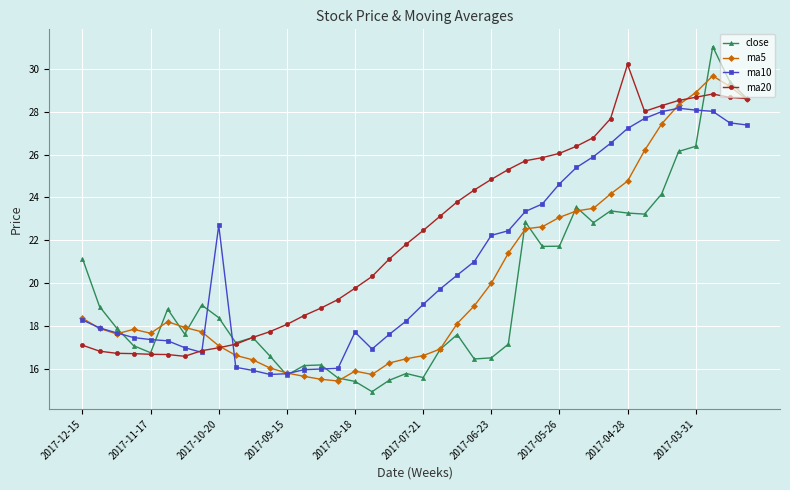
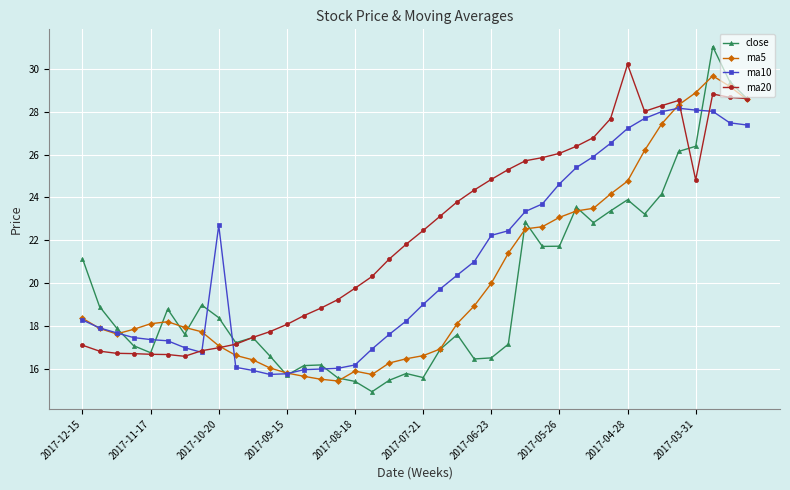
  {
    "close": {
      "2017-12-15": 21.1,
      "2017-10-20": 18.4,
      "2017-08-18": 15.4,
      "2017-07-21": 15.6,
      "2017-06-23": 16.5,
      "2017-05-26": 21.7,
-     "2017-04-28": 23.3,
+     "2017-04-28": 23.9,
      "2017-03-31": 26.4
    },
    "ma5": {
-     "2017-11-17": 17.7,
+     "2017-11-17": 18.1,
      "2017-08-18": 15.9,
      "2017-07-21": 16.6,
      "2017-06-23": 20.0,
      "2017-05-26": 23.1,
      "2017-04-28": 24.8,
      "2017-03-31": 28.9
    },
    "ma10": {
      "2017-11-17": 17.4,
      "2017-10-20": 22.7,
-     "2017-08-18": 17.7,
+     "2017-08-18": 16.2,
      "2017-07-21": 19.0,
      "2017-06-23": 22.2,
      "2017-05-26": 24.6,
      "2017-04-28": 27.2,
      "2017-03-31": 28.1
    },
    "ma20": {
      "2017-12-15": 17.1,
      "2017-09-15": 18.1,
      "2017-08-18": 19.8,
      "2017-07-21": 22.5,
      "2017-06-23": 24.8,
      "2017-05-26": 26.1,
      "2017-04-28": 30.2,
-     "2017-03-31": 28.7
+     "2017-03-31": 24.8
    }
  }
